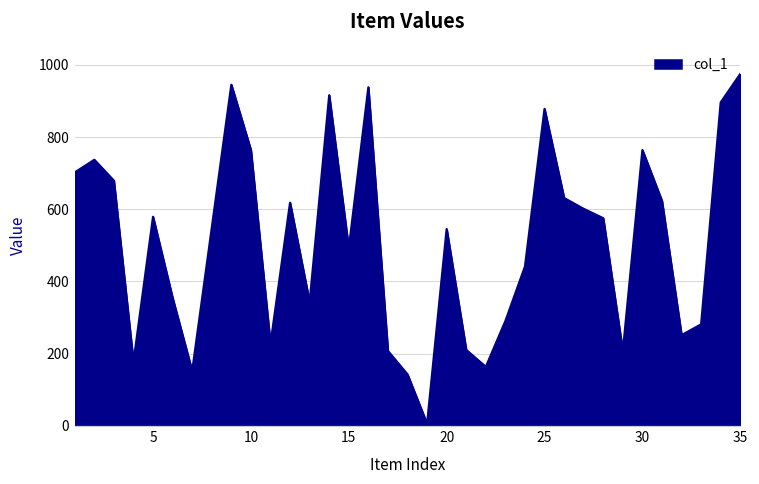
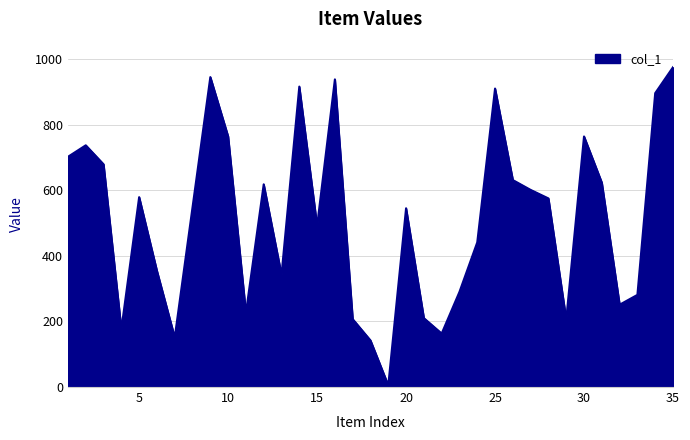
  {
    "5": 580,
    "10": 760,
    "15": 490,
    "20": 550,
-   "25": 880,
+   "25": 910,
    "30": 760,
    "35": 980
  }
